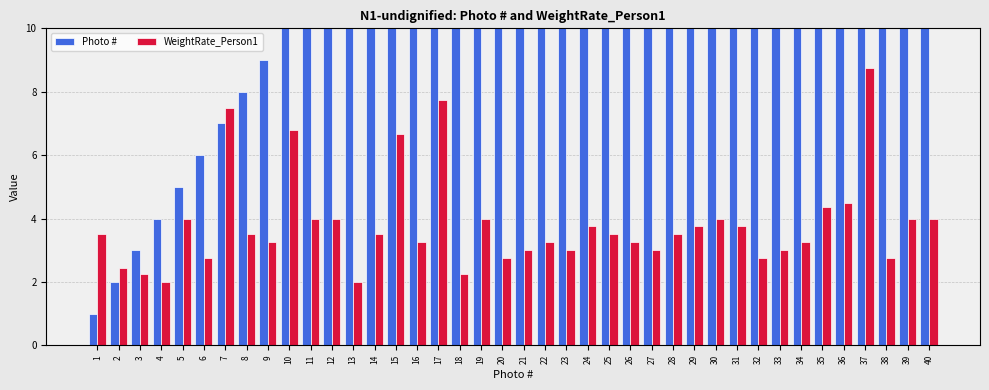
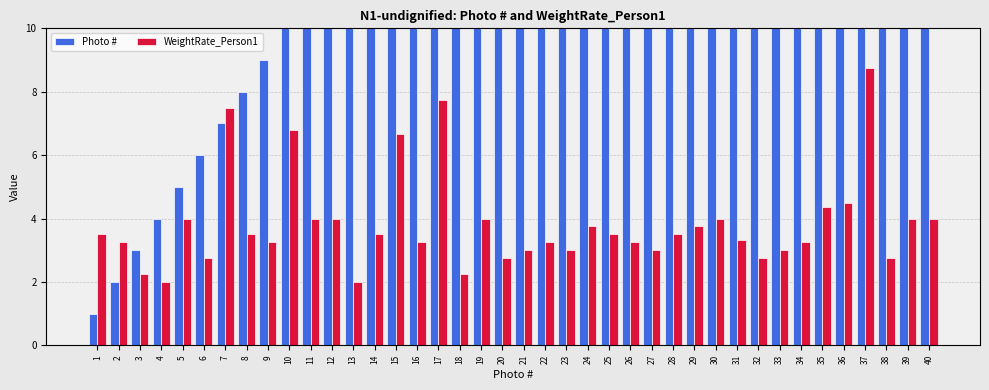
  {
    "Photo #": {
      "1": 1.0,
      "2": 2.0,
      "3": 3.0,
      "4": 4.0,
      "5": 5.0,
      "6": 6.0,
      "7": 7.0,
      "8": 8.0,
      "9": 9.0,
      "10": 10.0
    },
    "WeightRate_Person1": {
      "1": 3.5,
-     "2": 2.4,
+     "2": 3.3,
      "3": 2.3,
      "4": 2.0,
      "5": 4.0,
      "6": 2.8,
      "7": 7.5,
      "8": 3.5,
      "9": 3.3,
      "10": 6.8,
      "11": 4.0,
      "12": 4.0,
      "13": 2.0,
      "14": 3.5,
      "15": 6.7,
      "16": 3.3,
      "17": 7.8,
      "18": 2.3,
      "19": 4.0,
      "20": 2.8,
      "21": 3.0,
      "22": 3.3,
      "23": 3.0,
      "24": 3.8,
      "25": 3.5,
      "26": 3.3,
      "27": 3.0,
      "28": 3.5,
      "29": 3.8,
      "30": 4.0,
-     "31": 3.8,
+     "31": 3.3,
      "32": 2.8,
      "33": 3.0,
      "34": 3.3,
      "35": 4.4,
      "36": 4.5,
      "37": 8.8,
      "38": 2.8,
      "39": 4.0,
      "40": 4.0
    }
  }
